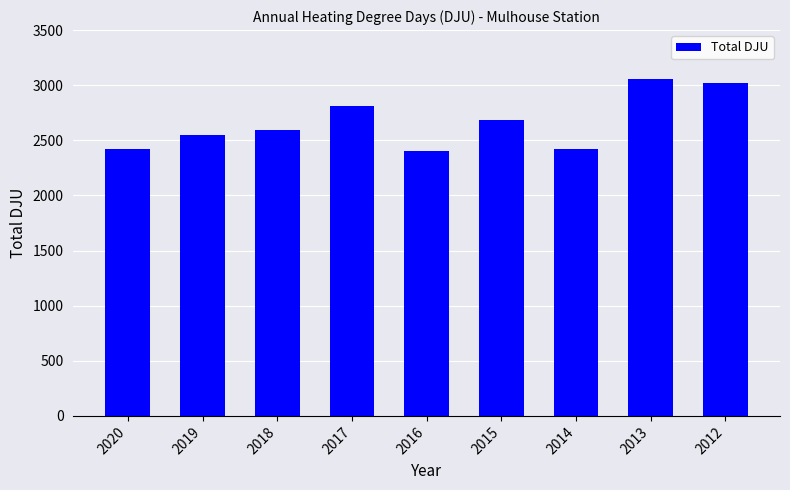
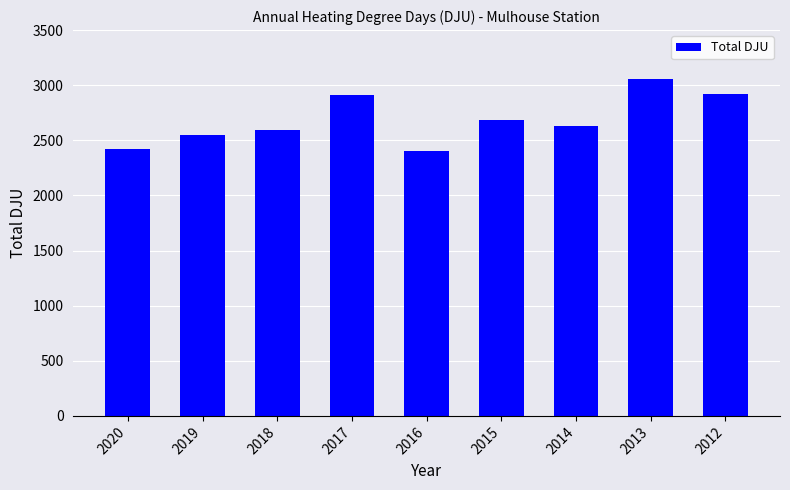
  {
    "2020": 2420,
    "2019": 2550,
    "2018": 2600,
-   "2017": 2810,
+   "2017": 2910,
    "2016": 2400,
    "2015": 2680,
-   "2014": 2420,
+   "2014": 2630,
    "2013": 3050,
-   "2012": 3020
+   "2012": 2920
  }
